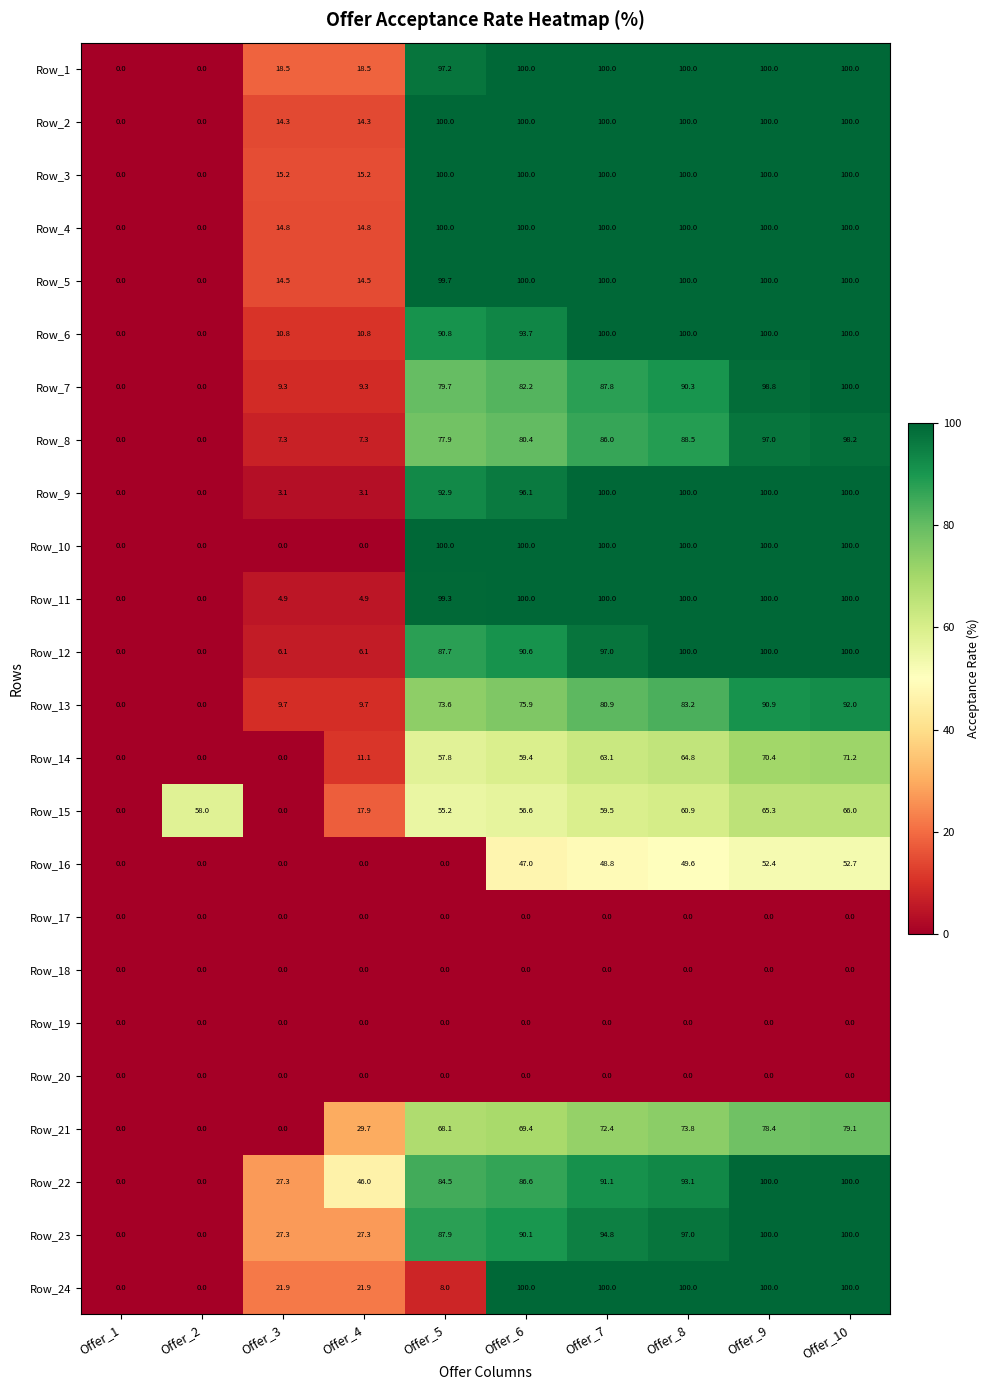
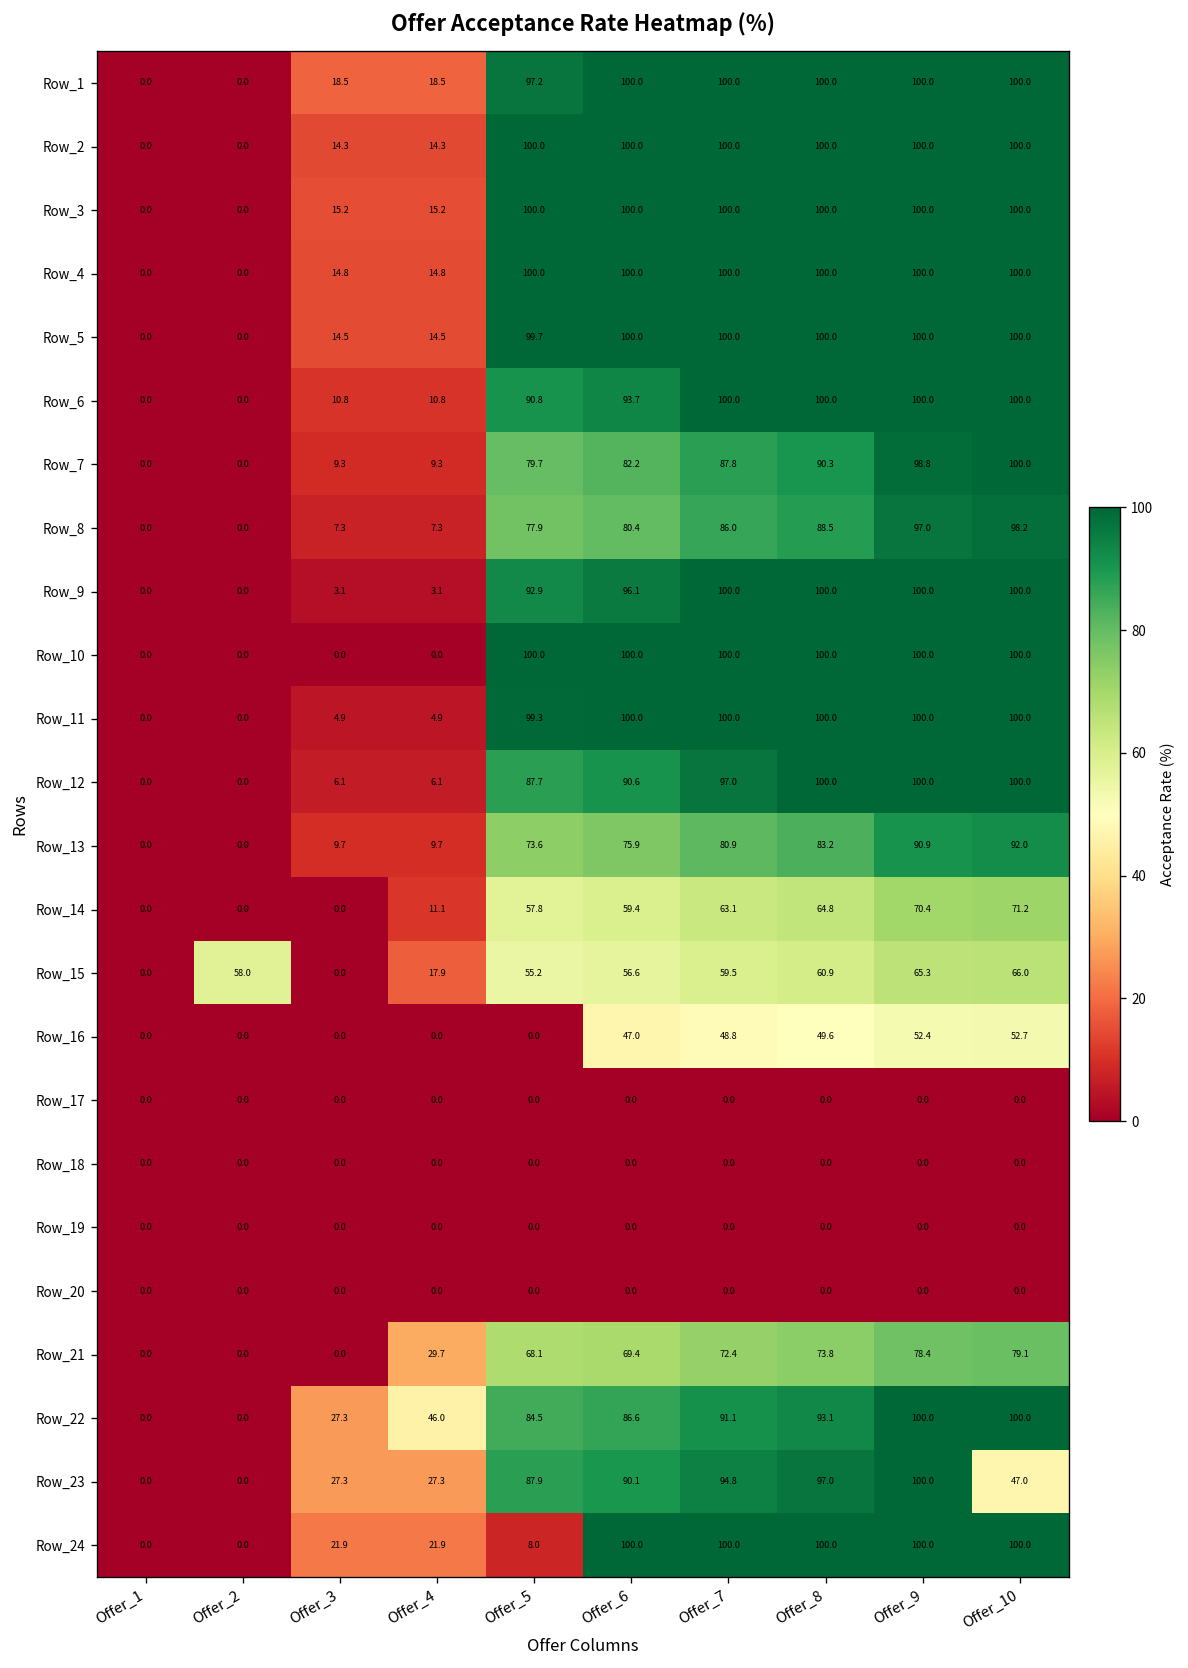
  {
    "Row_23": {
      "Offer_1": 0.0,
      "Offer_2": 0.0,
      "Offer_3": 27.3,
      "Offer_4": 27.3,
      "Offer_5": 87.9,
      "Offer_6": 90.1,
      "Offer_7": 94.8,
      "Offer_8": 97.0,
      "Offer_9": 100.0,
-     "Offer_10": 100.0
+     "Offer_10": 47.0
    }
  }
